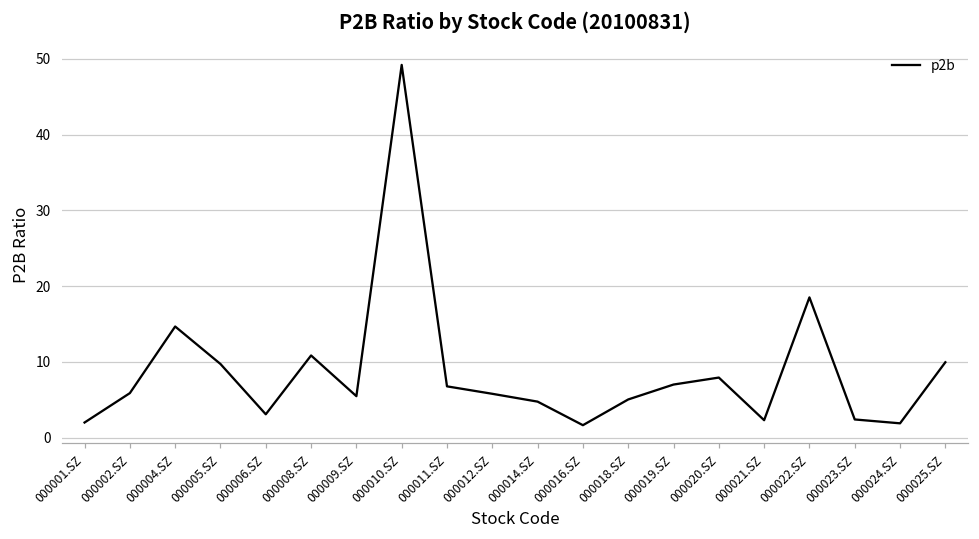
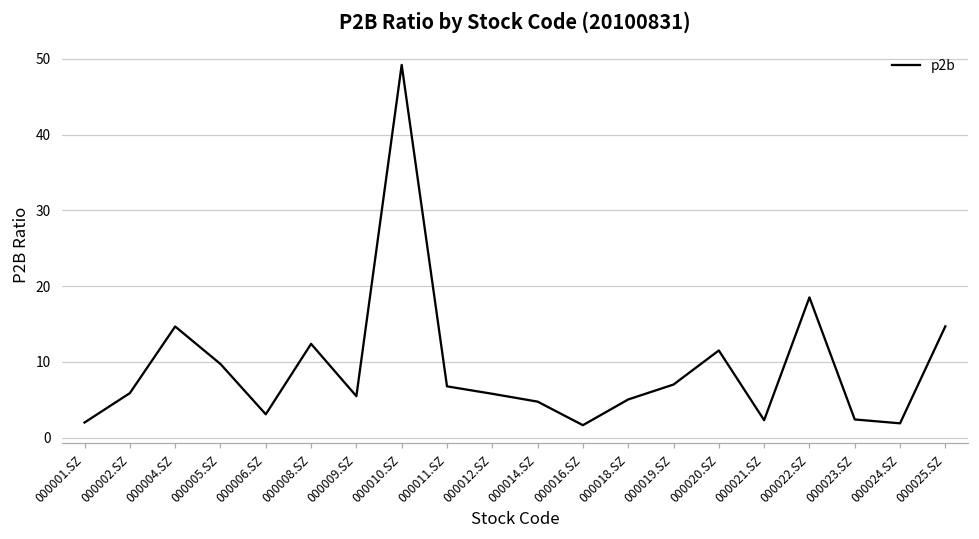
  {
    "000001.SZ": 2,
    "000002.SZ": 6,
    "000004.SZ": 15,
    "000005.SZ": 10,
    "000006.SZ": 3,
-   "000008.SZ": 11,
+   "000008.SZ": 12,
    "000009.SZ": 5,
    "000010.SZ": 49,
    "000011.SZ": 7,
    "000012.SZ": 6,
    "000014.SZ": 5,
    "000016.SZ": 2,
    "000018.SZ": 5,
    "000019.SZ": 7,
-   "000020.SZ": 8,
+   "000020.SZ": 12,
    "000021.SZ": 2,
    "000022.SZ": 19,
    "000023.SZ": 2,
    "000024.SZ": 2,
-   "000025.SZ": 10
+   "000025.SZ": 15
  }
